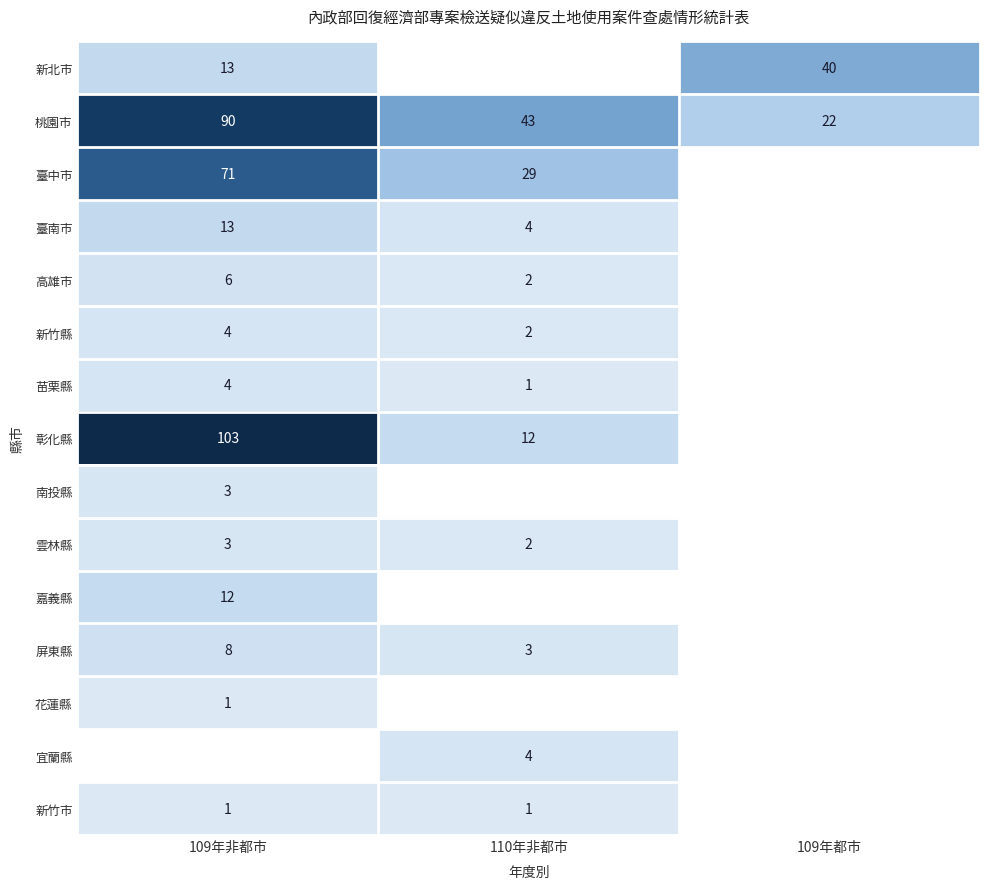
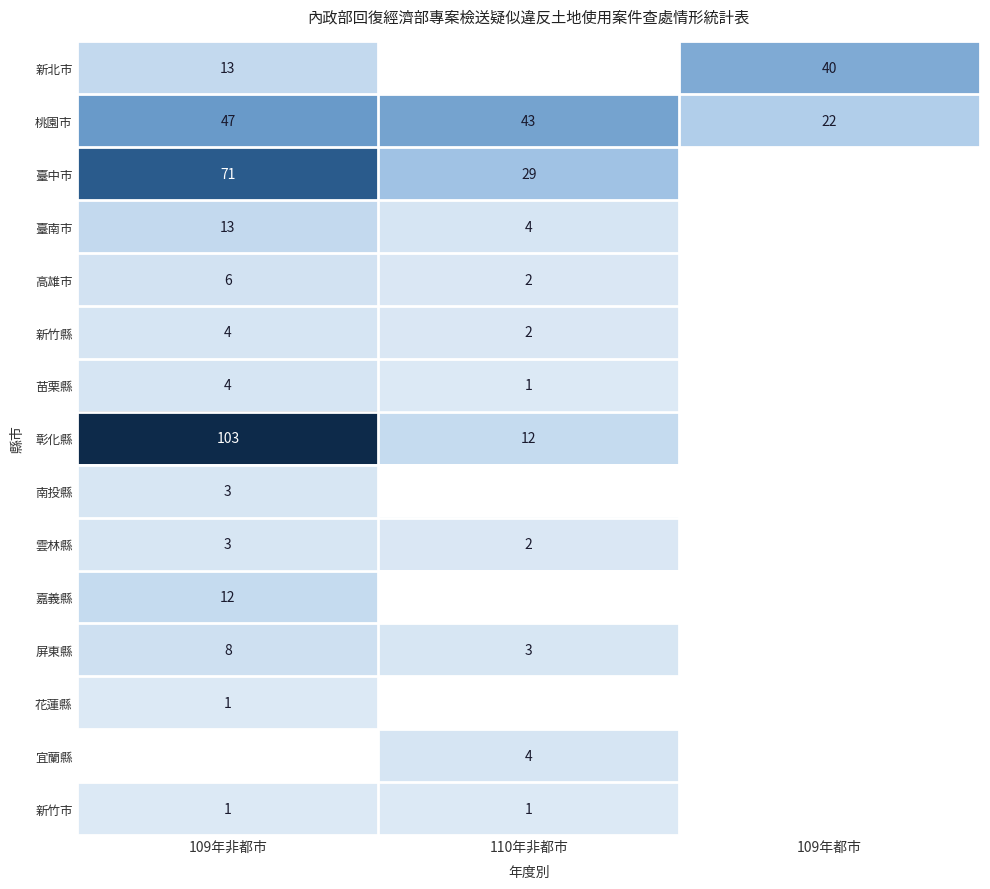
  {
    "新北市": {
      "109年非都市": 13,
      "109年都市": 40
    },
    "桃園市": {
-     "109年非都市": 90,
+     "109年非都市": 47,
      "110年非都市": 43,
      "109年都市": 22
    },
    "臺中市": {
      "109年非都市": 71,
      "110年非都市": 29
    },
    "臺南市": {
      "109年非都市": 13,
      "110年非都市": 4
    },
    "高雄市": {
      "109年非都市": 6,
      "110年非都市": 2
    },
    "新竹縣": {
      "109年非都市": 4,
      "110年非都市": 2
    },
    "苗栗縣": {
      "109年非都市": 4,
      "110年非都市": 1
    },
    "彰化縣": {
      "109年非都市": 103,
      "110年非都市": 12
    },
    "南投縣": {
      "109年非都市": 3
    },
    "雲林縣": {
      "109年非都市": 3,
      "110年非都市": 2
    },
    "嘉義縣": {
      "109年非都市": 12
    },
    "屏東縣": {
      "109年非都市": 8,
      "110年非都市": 3
    },
    "花蓮縣": {
      "109年非都市": 1
    },
    "宜蘭縣": {
      "110年非都市": 4
    },
    "新竹市": {
      "109年非都市": 1,
      "110年非都市": 1
    }
  }
